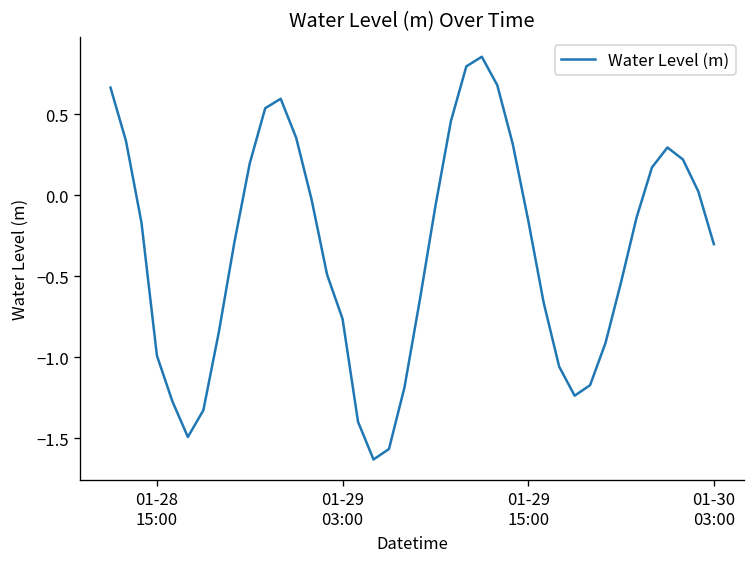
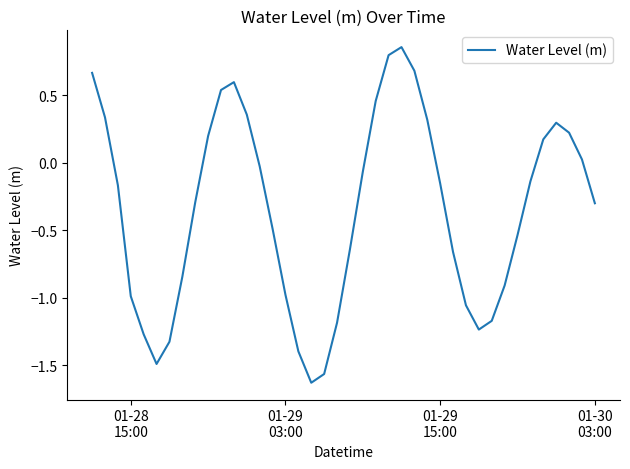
  {
    "01-28 15:00": -0.99,
-   "01-29 03:00": -0.76,
+   "01-29 03:00": -0.98,
    "01-29 15:00": -0.15,
    "01-30 03:00": -0.30
  }
